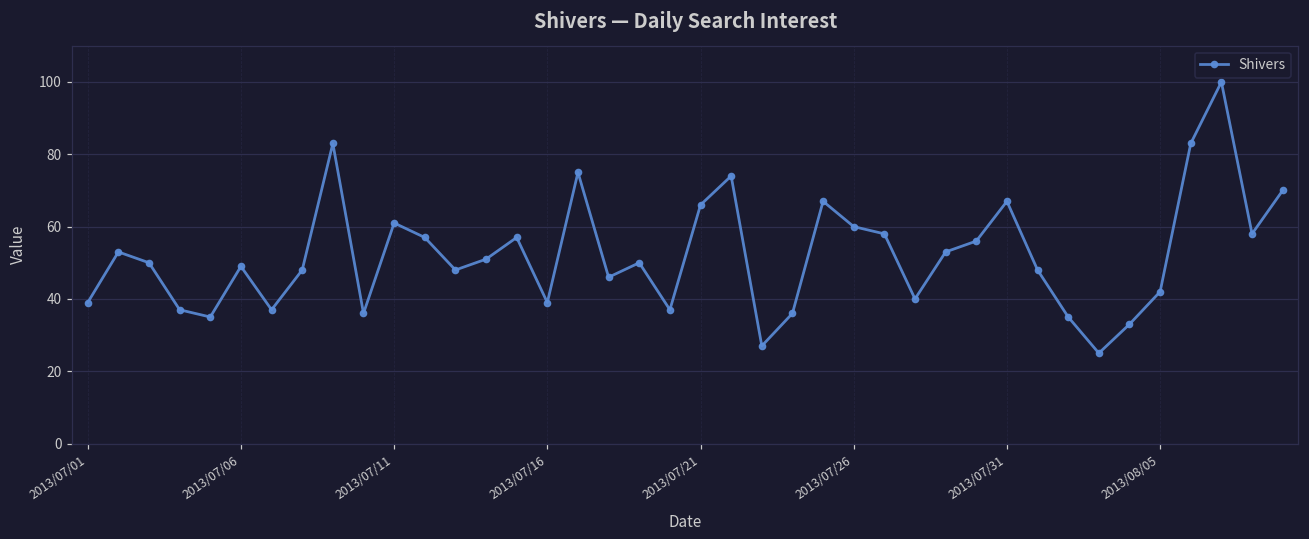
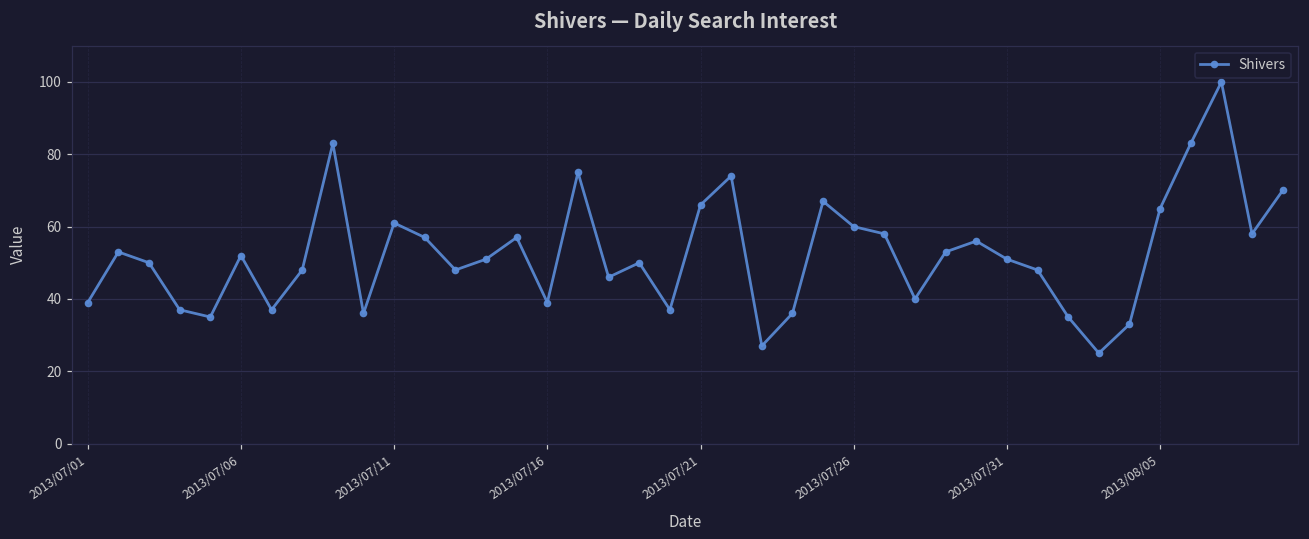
  {
    "2013/07/01": 39,
-   "2013/07/06": 49,
+   "2013/07/06": 52,
    "2013/07/11": 61,
    "2013/07/16": 39,
    "2013/07/21": 66,
    "2013/07/26": 60,
-   "2013/07/31": 67,
-   "2013/08/05": 42
+   "2013/07/31": 51,
+   "2013/08/05": 65
  }
